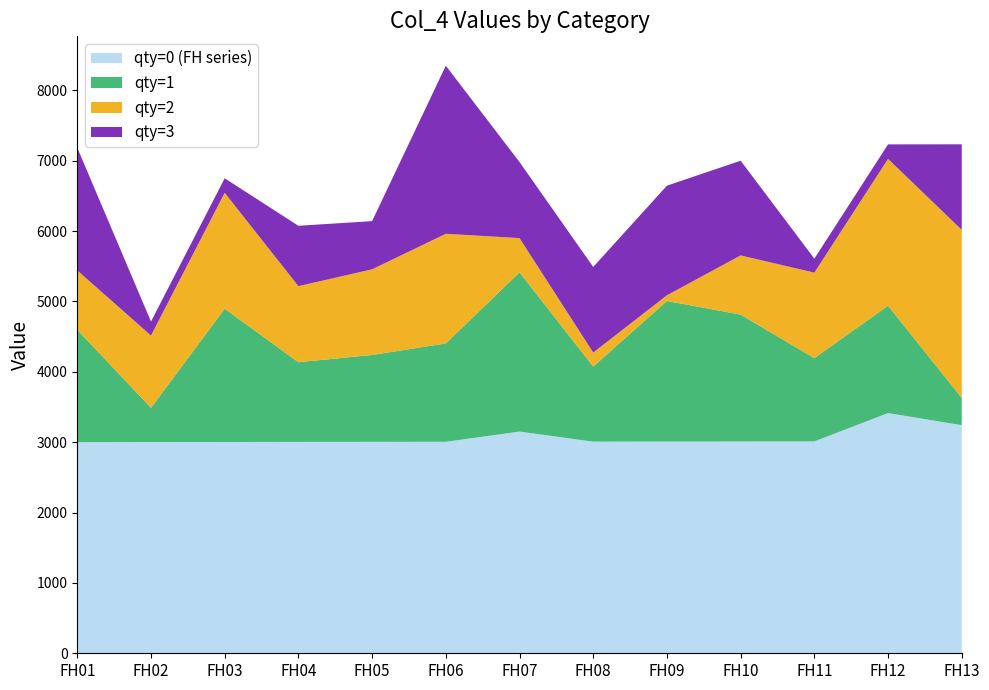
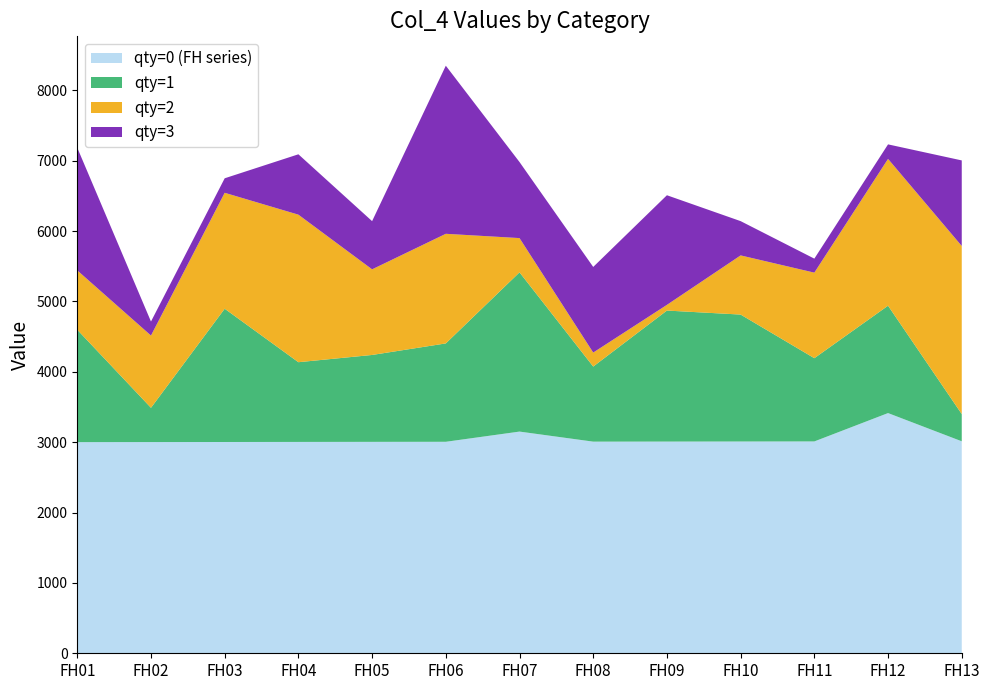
  {
    "qty=0 (FH series)": {
      "FH01": 3000,
      "FH02": 3000,
      "FH03": 3000,
      "FH04": 3000,
      "FH05": 3000,
      "FH06": 3000,
      "FH07": 3200,
      "FH08": 3000,
      "FH09": 3000,
      "FH10": 3000,
      "FH11": 3000,
      "FH12": 3400,
-     "FH13": 3200
+     "FH13": 3000
    },
    "qty=1": {
      "FH01": 1600,
      "FH02": 500,
      "FH03": 1900,
      "FH04": 1100,
      "FH05": 1200,
      "FH06": 1400,
      "FH07": 2300,
      "FH08": 1100,
-     "FH09": 2000,
+     "FH09": 1900,
      "FH10": 1800,
      "FH11": 1200,
      "FH12": 1500,
      "FH13": 400
    },
    "qty=2": {
      "FH01": 800,
      "FH02": 1000,
      "FH03": 1600,
-     "FH04": 1100,
+     "FH04": 2100,
      "FH05": 1200,
      "FH06": 1600,
      "FH07": 500,
      "FH08": 200,
      "FH09": 100,
      "FH10": 800,
      "FH11": 1200,
      "FH12": 2100,
      "FH13": 2400
    },
    "qty=3": {
      "FH01": 1700,
      "FH02": 200,
      "FH03": 200,
      "FH04": 900,
      "FH05": 700,
      "FH06": 2400,
      "FH07": 1100,
      "FH08": 1200,
      "FH09": 1600,
-     "FH10": 1300,
+     "FH10": 500,
      "FH11": 200,
      "FH12": 200,
      "FH13": 1200
    }
  }
